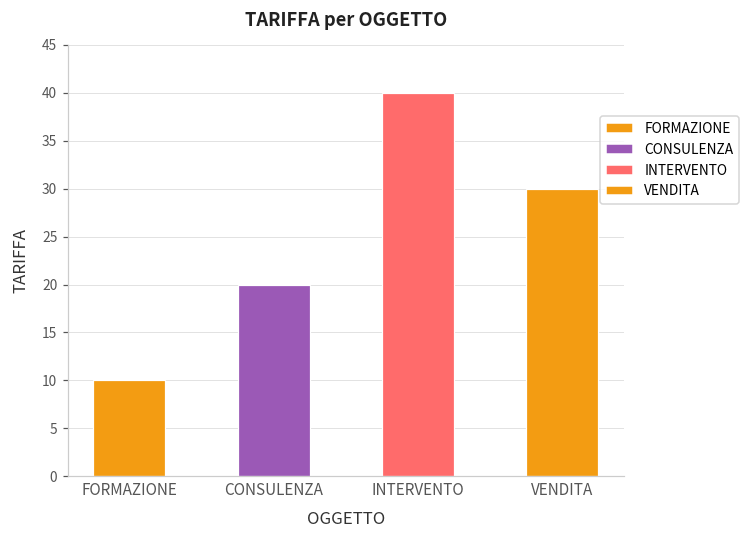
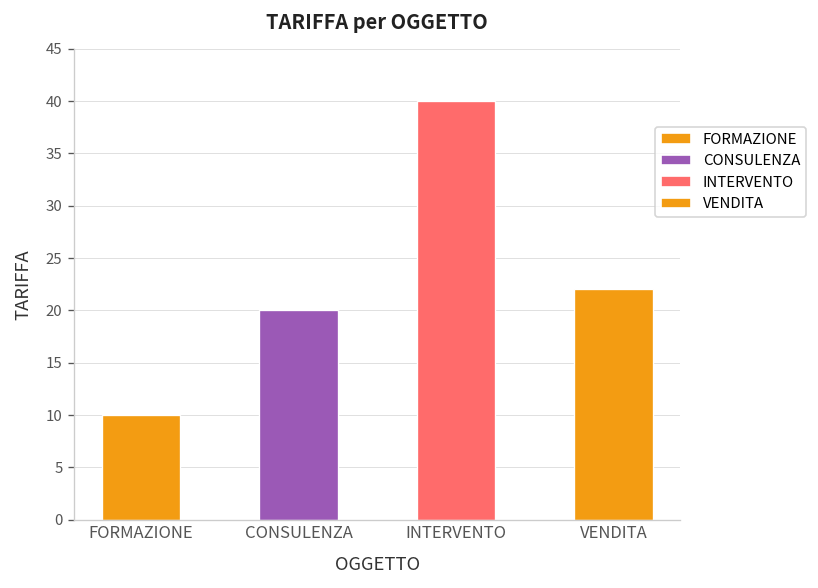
  {
    "FORMAZIONE": 10,
    "CONSULENZA": 20,
    "INTERVENTO": 40,
-   "VENDITA": 30
+   "VENDITA": 22
  }
